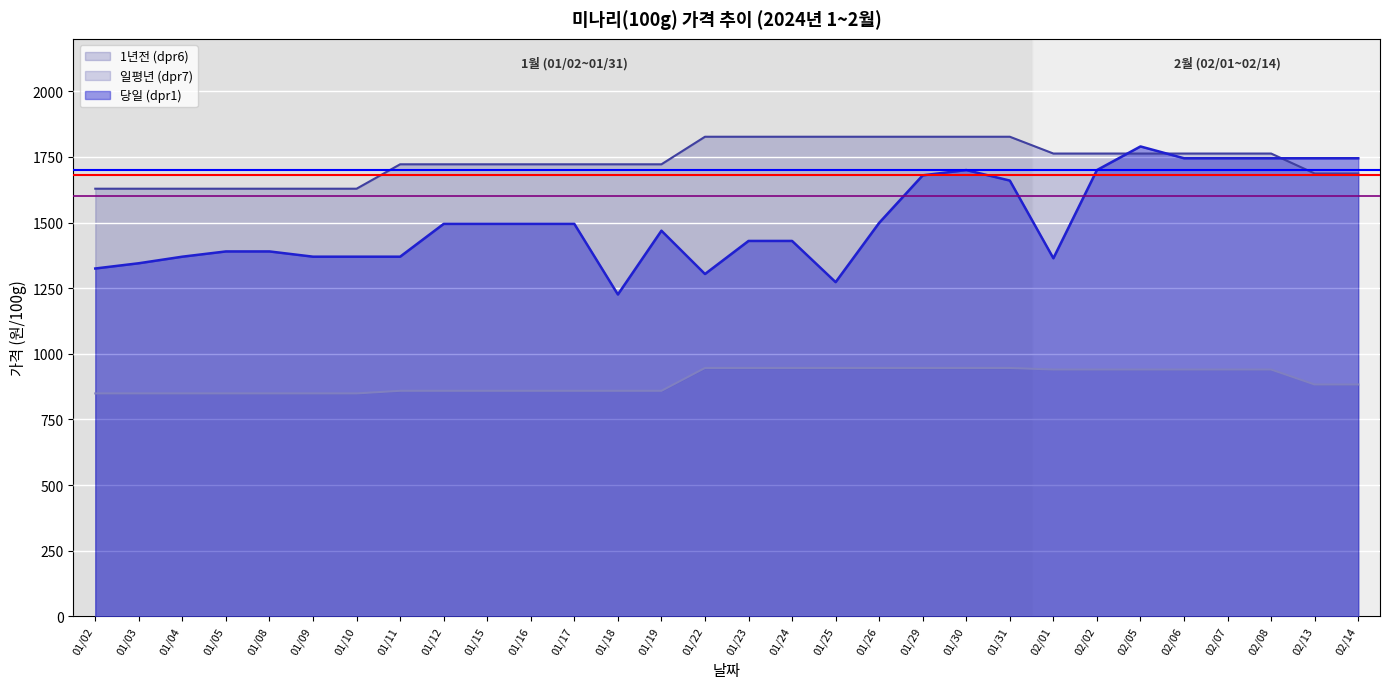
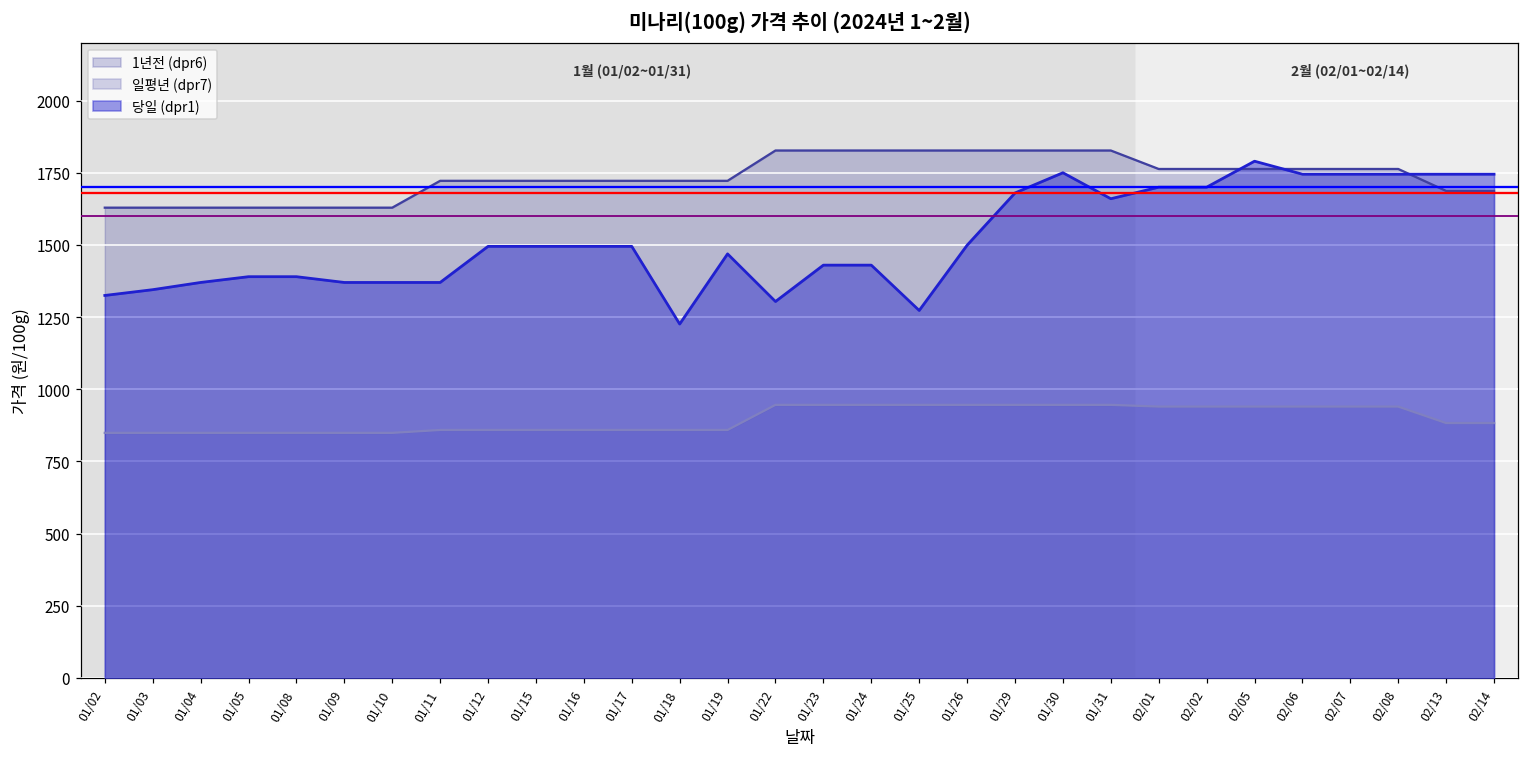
  {
    "당일 (dpr1)": {
      "01/02": 1330,
      "01/03": 1350,
      "01/04": 1370,
      "01/05": 1390,
      "01/08": 1390,
      "01/09": 1370,
      "01/10": 1370,
      "01/11": 1370,
      "01/12": 1500,
      "01/15": 1500,
      "01/16": 1500,
      "01/17": 1500,
      "01/18": 1230,
      "01/19": 1470,
      "01/22": 1300,
      "01/23": 1430,
      "01/24": 1430,
      "01/25": 1270,
      "01/26": 1500,
      "01/29": 1680,
-     "01/30": 1700,
+     "01/30": 1750,
      "01/31": 1660,
-     "02/01": 1360,
+     "02/01": 1700,
      "02/02": 1700,
      "02/05": 1790,
      "02/06": 1750,
      "02/07": 1750,
      "02/08": 1750,
      "02/13": 1750,
      "02/14": 1750
    }
  }
